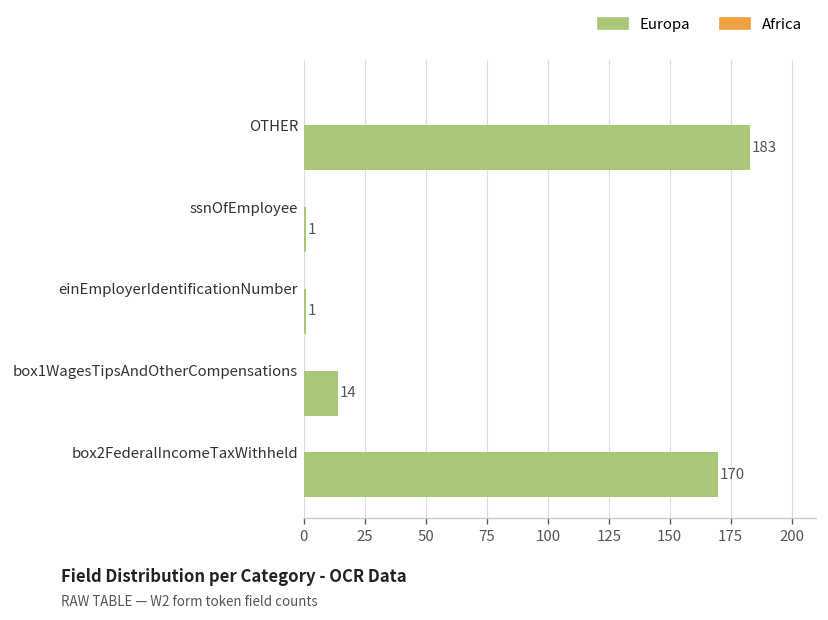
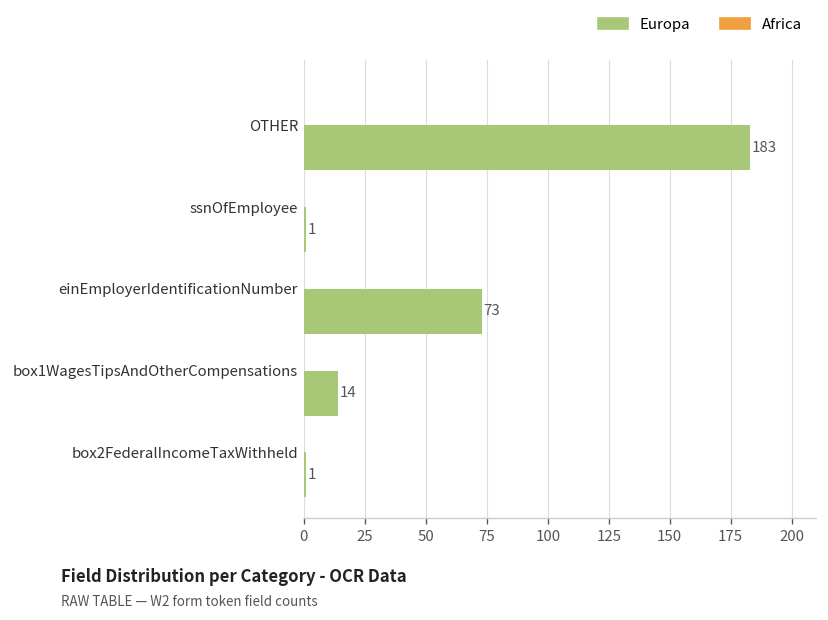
  {
    "Europa": {
      "OTHER": 183,
      "ssnOfEmployee": 1,
-     "einEmployerIdentificationNumber": 1,
+     "einEmployerIdentificationNumber": 73,
      "box1WagesTipsAndOtherCompensations": 14,
-     "box2FederalIncomeTaxWithheld": 170
+     "box2FederalIncomeTaxWithheld": 1
    },
    "Africa": {
      "OTHER": 0,
      "ssnOfEmployee": 0,
      "einEmployerIdentificationNumber": 0,
      "box1WagesTipsAndOtherCompensations": 0,
      "box2FederalIncomeTaxWithheld": 0
    }
  }
